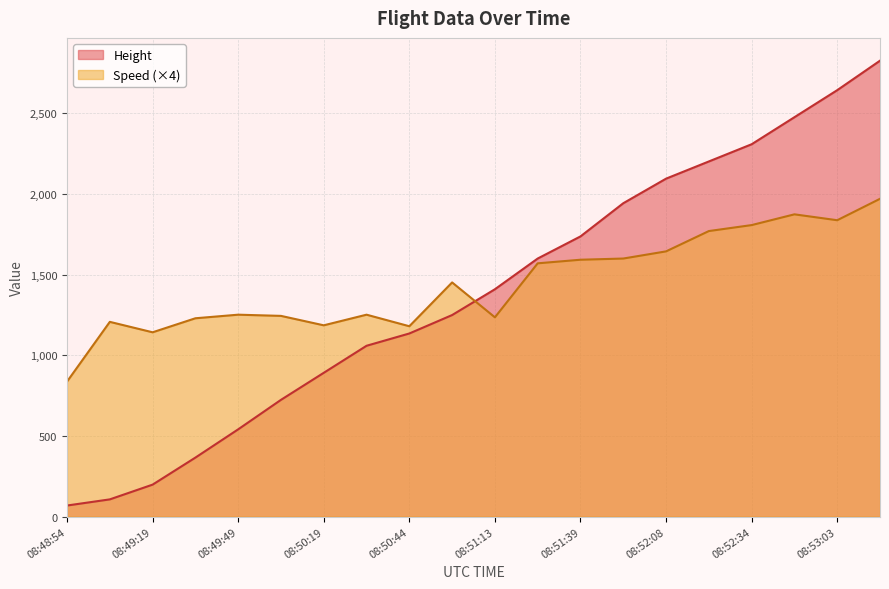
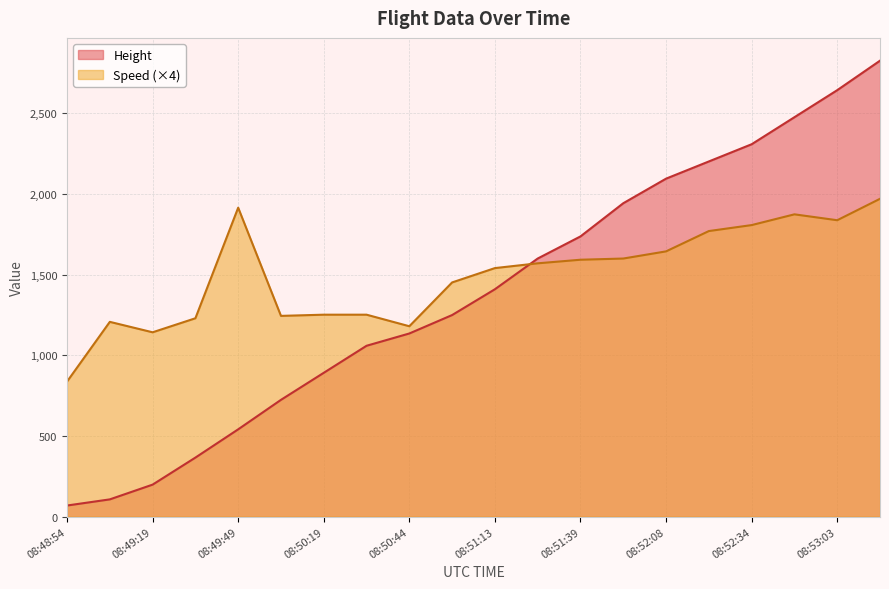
  {
    "Height": {
      "08:48:54": "70",
      "08:49:19": "200",
      "08:49:49": "540",
      "08:50:19": "890",
      "08:50:44": "1,140",
      "08:51:13": "1,410",
      "08:51:39": "1,740",
      "08:52:08": "2,100",
      "08:52:34": "2,310",
      "08:53:03": "2,640"
    },
    "Speed (×4)": {
      "08:48:54": "840",
      "08:49:19": "1,140",
-     "08:49:49": "1,250",
-     "08:50:19": "1,190",
+     "08:49:49": "1,920",
+     "08:50:19": "1,250",
      "08:50:44": "1,180",
-     "08:51:13": "1,240",
+     "08:51:13": "1,540",
      "08:51:39": "1,590",
      "08:52:08": "1,640",
      "08:52:34": "1,810",
      "08:53:03": "1,840"
    }
  }
